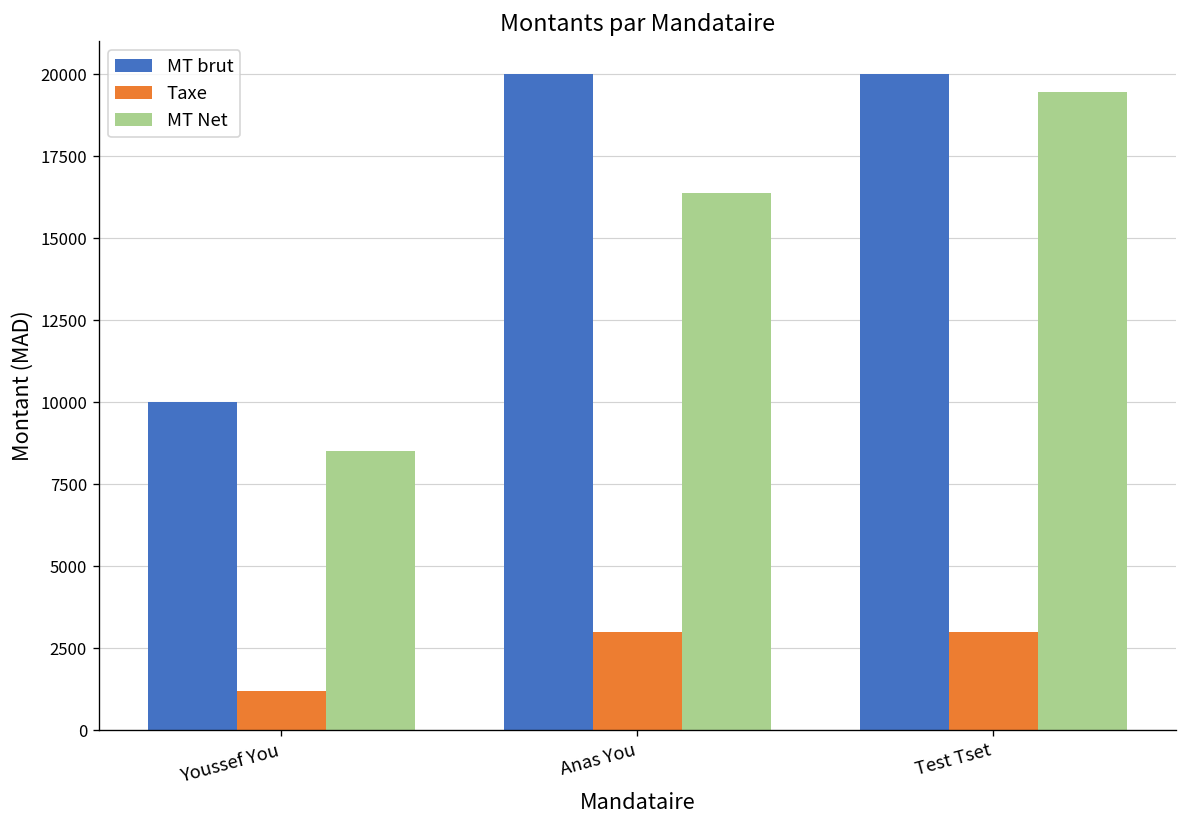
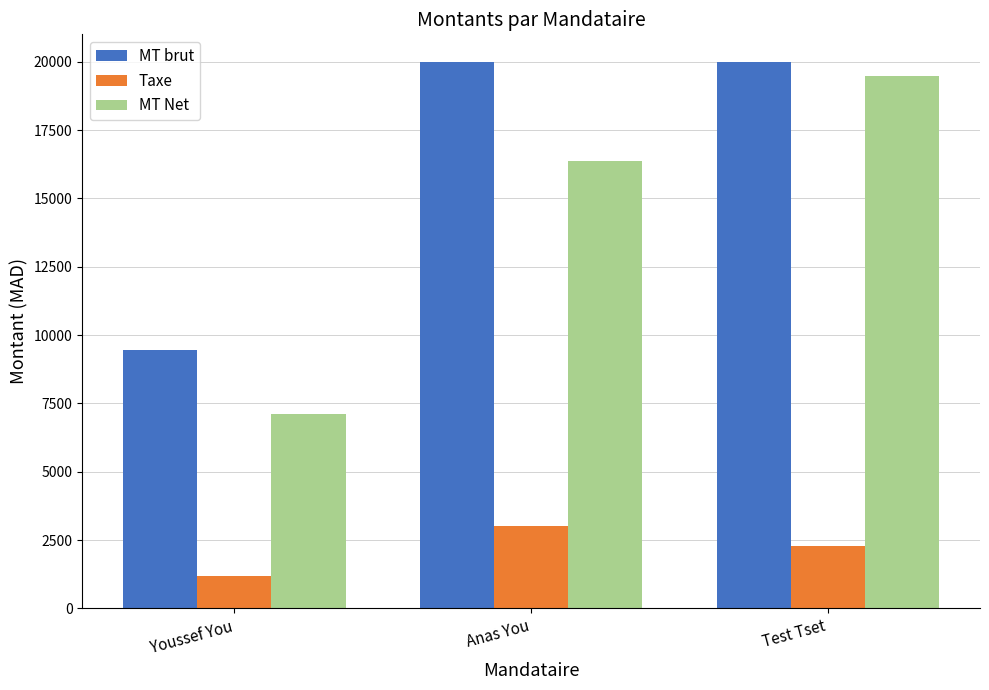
  {
    "MT brut": {
-     "Youssef You": 10000,
+     "Youssef You": 9500,
      "Anas You": 20000,
      "Test Tset": 20000
    },
    "Taxe": {
      "Youssef You": 1200,
      "Anas You": 3000,
-     "Test Tset": 3000
+     "Test Tset": 2300
    },
    "MT Net": {
-     "Youssef You": 8500,
+     "Youssef You": 7100,
      "Anas You": 16400,
      "Test Tset": 19500
    }
  }
